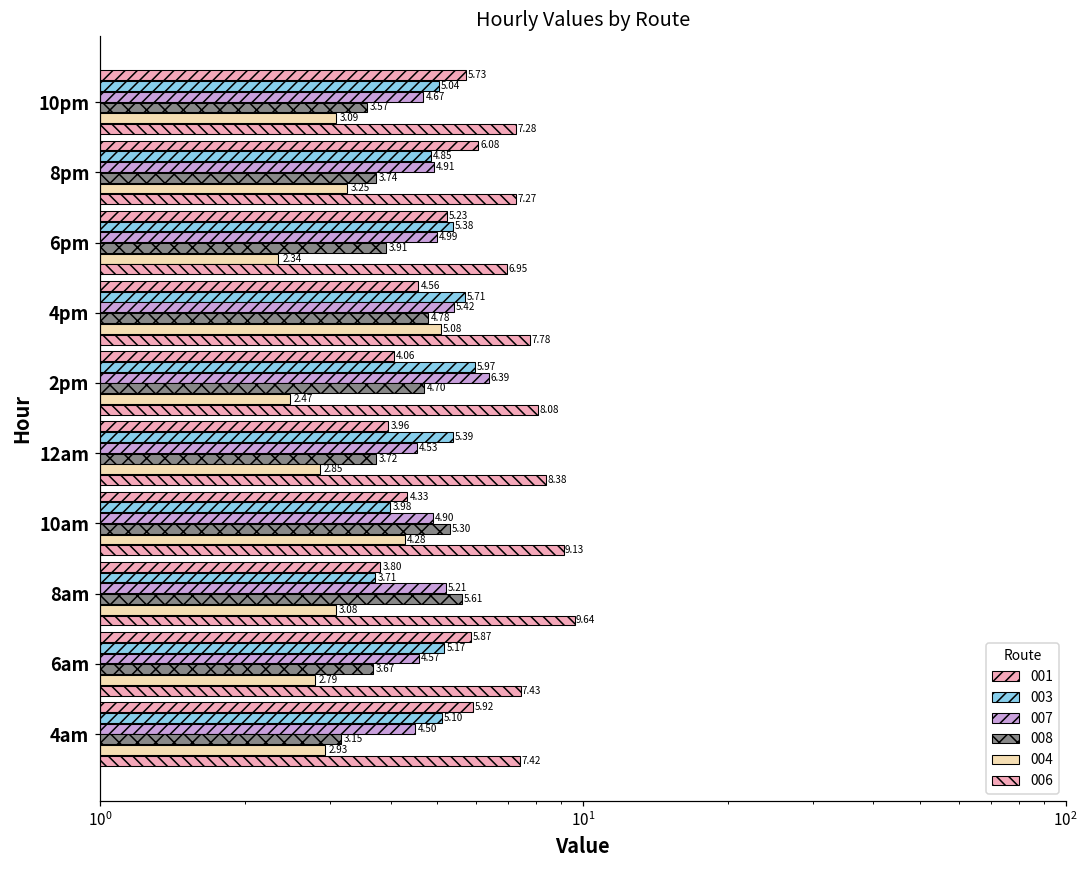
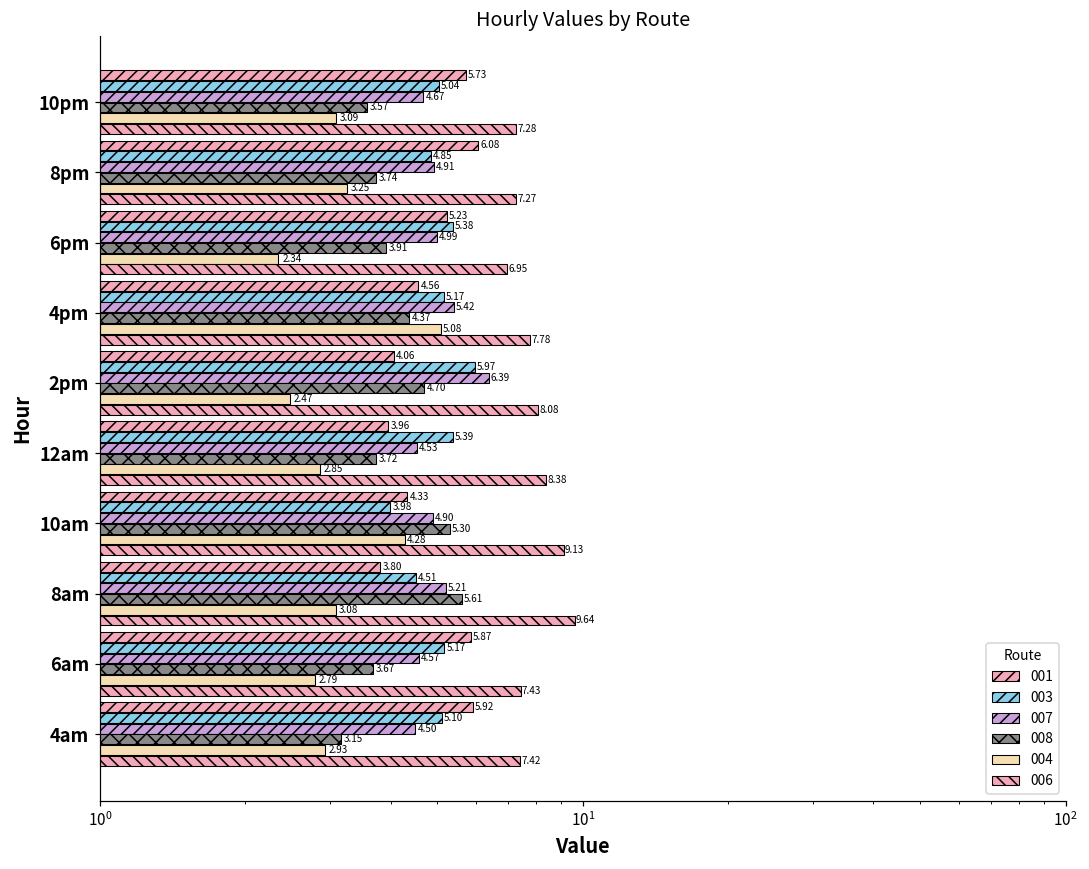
  {
    "003": {
      "10pm": 5.04,
      "8pm": 4.85,
      "6pm": 5.38,
-     "4pm": 5.71,
+     "4pm": 5.17,
      "2pm": 5.97,
      "12am": 5.39,
      "10am": 3.98,
-     "8am": 3.71,
+     "8am": 4.51,
      "6am": 5.17,
      "4am": 5.10
    },
    "008": {
      "10pm": 3.57,
      "8pm": 3.74,
      "6pm": 3.91,
-     "4pm": 4.78,
+     "4pm": 4.37,
      "2pm": 4.70,
      "12am": 3.72,
      "10am": 5.30,
      "8am": 5.61,
      "6am": 3.67,
      "4am": 3.15
    }
  }
